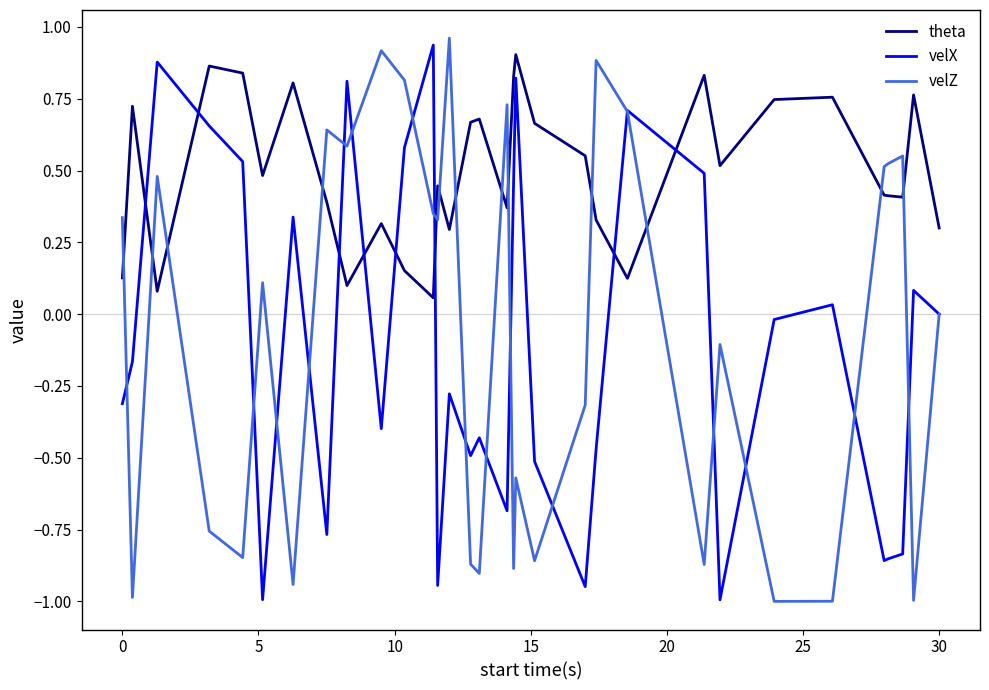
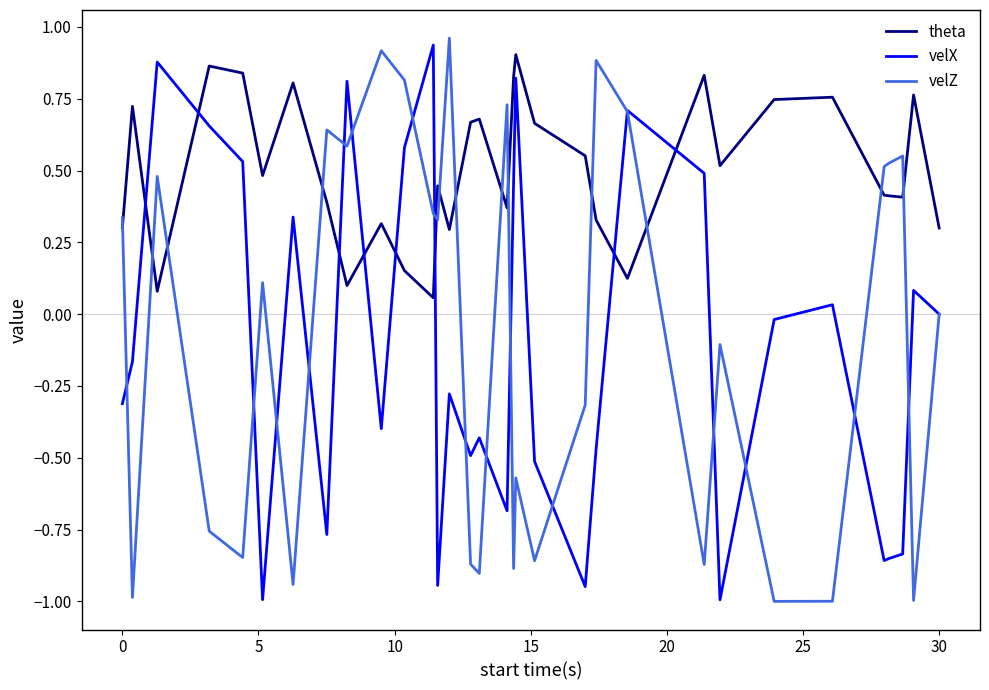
  {
    "theta": {
-     "0": 0.13,
+     "0": 0.30,
      "30": 0.30
    },
    "velX": {
      "0": -0.31
    },
    "velZ": {
      "0": 0.34
    }
  }
